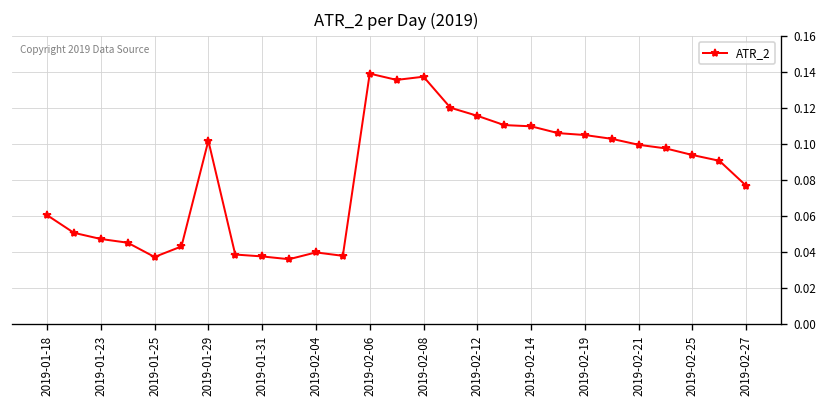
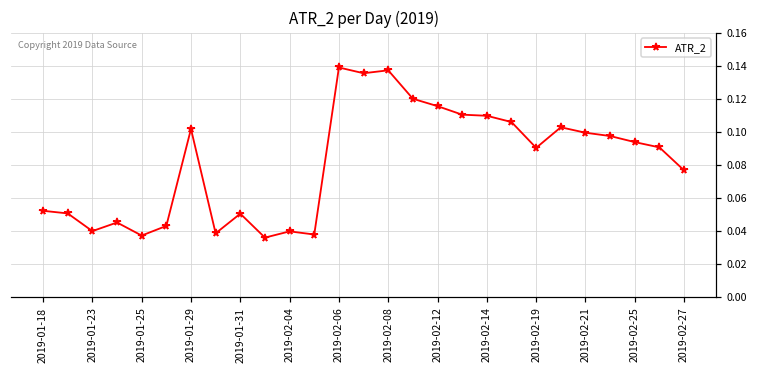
  {
-   "2019-01-18": 0.060,
-   "2019-01-23": 0.047,
+   "2019-01-18": 0.052,
+   "2019-01-23": 0.040,
    "2019-01-25": 0.037,
    "2019-01-29": 0.102,
-   "2019-01-31": 0.037,
+   "2019-01-31": 0.050,
    "2019-02-04": 0.040,
    "2019-02-06": 0.139,
    "2019-02-08": 0.137,
    "2019-02-12": 0.116,
    "2019-02-14": 0.110,
-   "2019-02-19": 0.105,
+   "2019-02-19": 0.090,
    "2019-02-21": 0.100,
    "2019-02-25": 0.094,
    "2019-02-27": 0.077
  }
